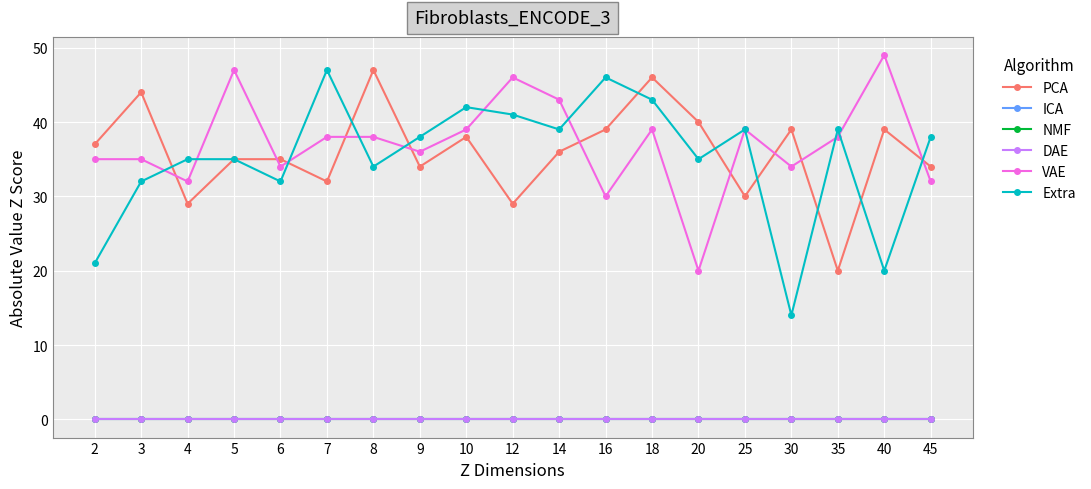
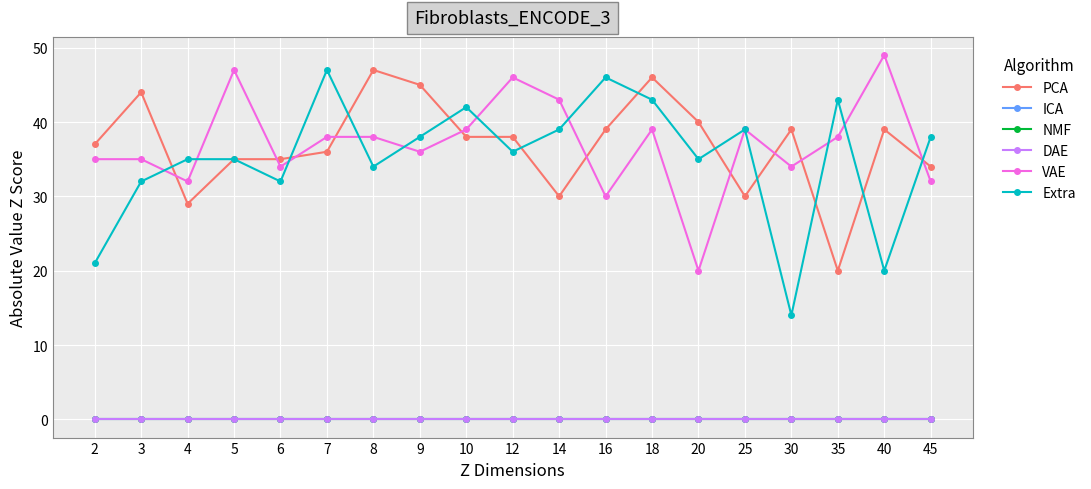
  {
    "PCA": {
      "2": 37,
      "3": 44,
      "4": 29,
      "6": 35,
-     "7": 32,
+     "7": 36,
      "8": 47,
-     "9": 34,
+     "9": 45,
      "10": 38,
-     "12": 29,
-     "14": 36,
+     "12": 38,
+     "14": 30,
      "16": 39,
      "18": 46,
      "20": 40,
      "25": 30,
      "30": 39,
      "35": 20,
      "40": 39,
      "45": 34
    },
    "Extra": {
      "2": 21,
      "3": 32,
      "4": 35,
      "6": 32,
      "7": 47,
      "8": 34,
      "9": 38,
      "10": 42,
-     "12": 41,
+     "12": 36,
      "14": 39,
      "16": 46,
      "18": 43,
      "20": 35,
      "30": 14,
-     "35": 39,
+     "35": 43,
      "40": 20,
      "45": 38
    }
  }
